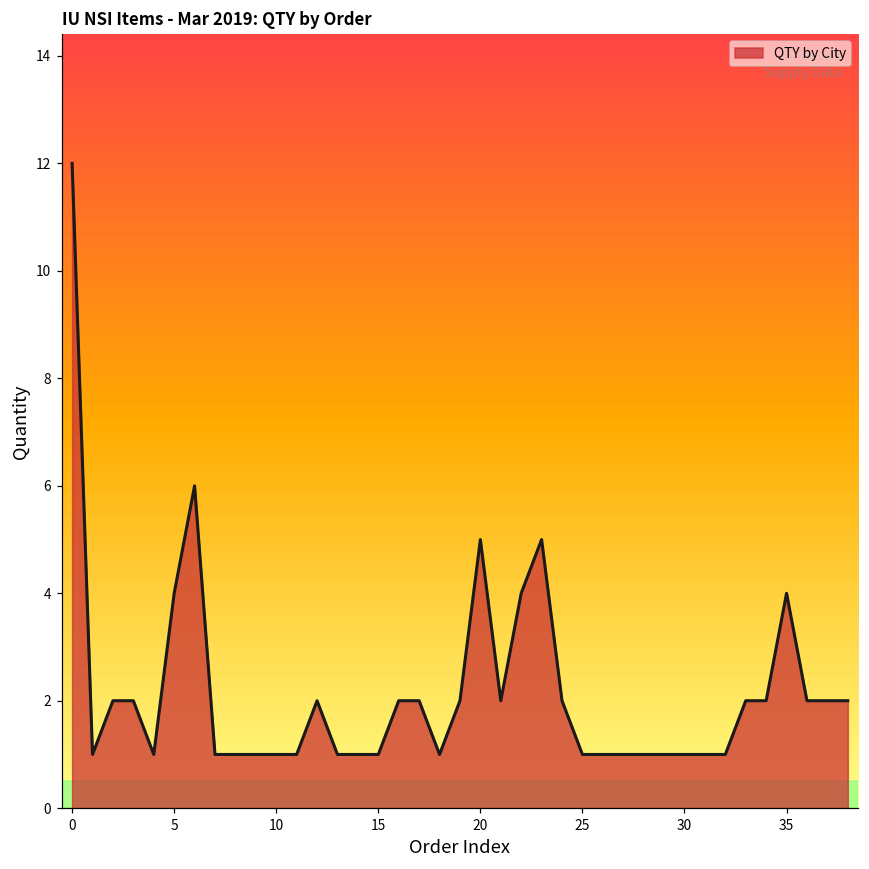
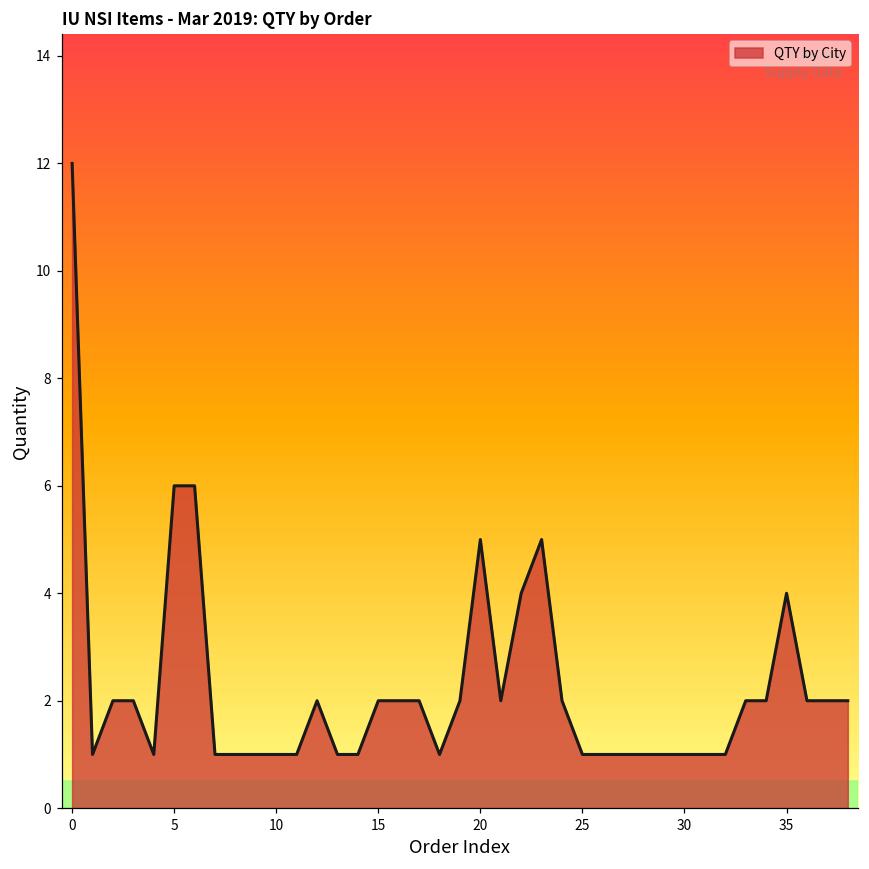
  {
    "0": 12,
-   "5": 4,
+   "5": 6,
    "10": 1,
-   "15": 1,
+   "15": 2,
    "20": 5,
    "25": 1,
    "30": 1,
    "35": 4
  }
